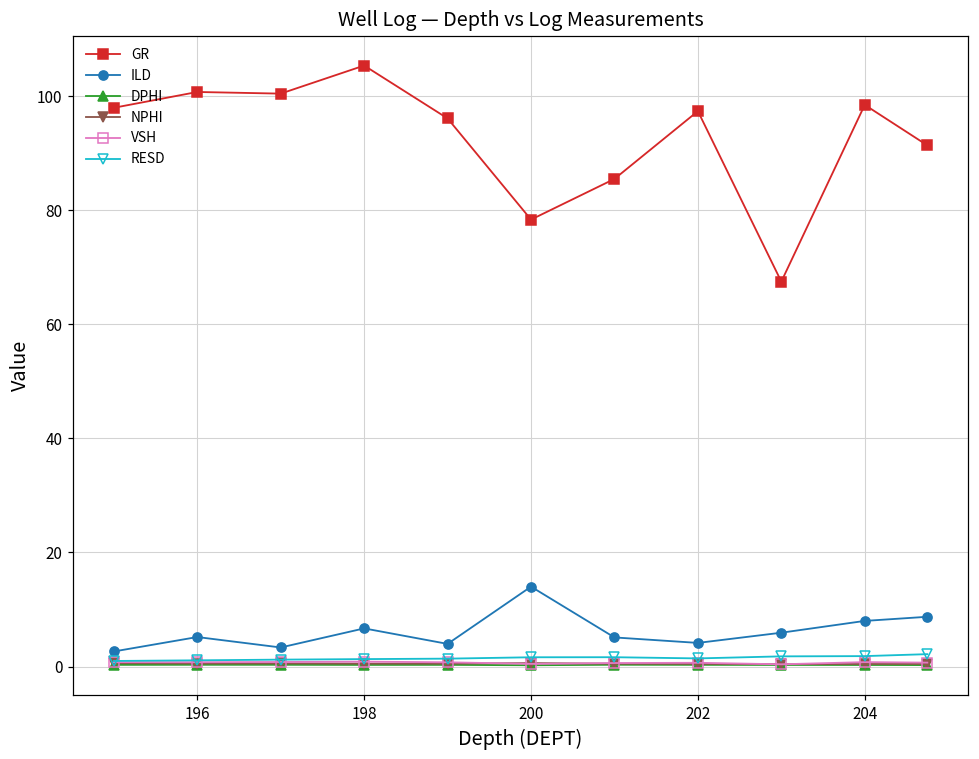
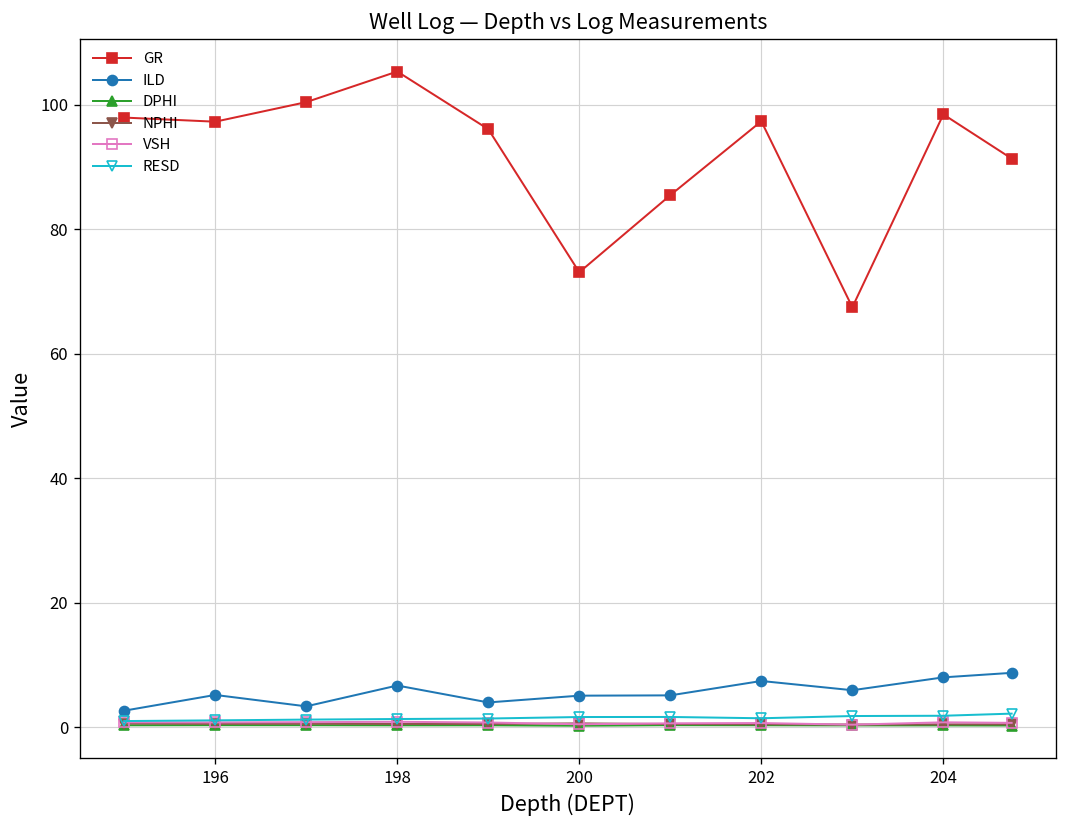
  {
    "GR": {
-     "196": 101,
+     "196": 97,
      "198": 105,
-     "200": 78,
+     "200": 73,
      "202": 97,
      "204": 98
    },
    "ILD": {
      "196": 5,
      "198": 7,
-     "200": 14,
-     "202": 4,
+     "200": 5,
+     "202": 7,
      "204": 8
    },
    "RESD": {
      "200": 2,
      "202": 1,
      "204": 2
    }
  }
